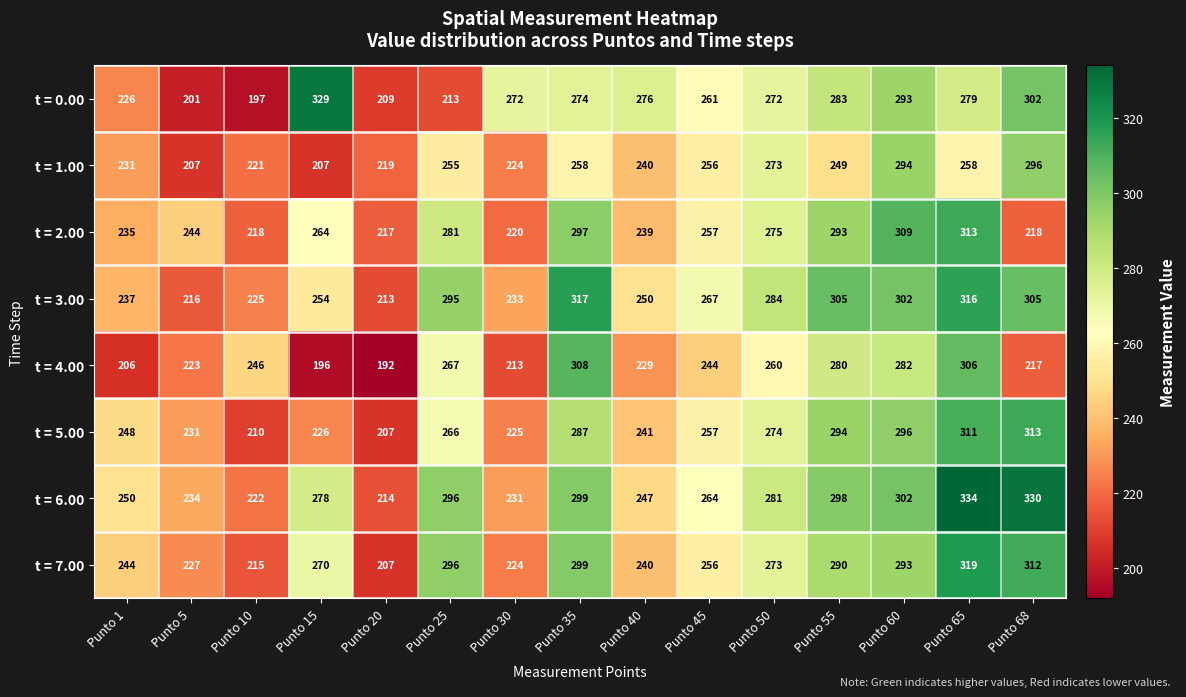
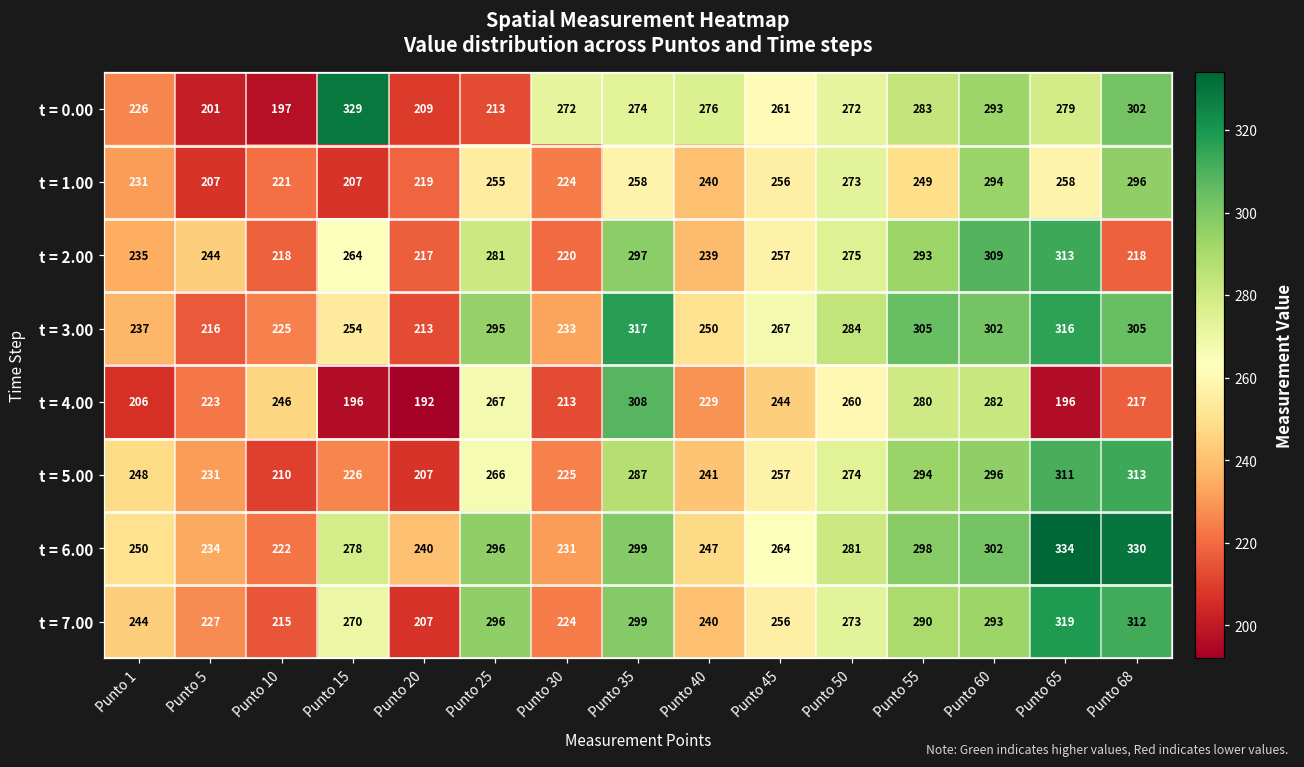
  {
    "t = 0.00": {
      "Punto 1": 226,
      "Punto 5": 201,
      "Punto 10": 197,
      "Punto 15": 329,
      "Punto 20": 209,
      "Punto 25": 213,
      "Punto 30": 272,
      "Punto 35": 274,
      "Punto 40": 276,
      "Punto 45": 261,
      "Punto 50": 272,
      "Punto 55": 283,
      "Punto 60": 293,
      "Punto 65": 279,
      "Punto 68": 302
    },
    "t = 1.00": {
      "Punto 1": 231,
      "Punto 5": 207,
      "Punto 10": 221,
      "Punto 15": 207,
      "Punto 20": 219,
      "Punto 25": 255,
      "Punto 30": 224,
      "Punto 35": 258,
      "Punto 40": 240,
      "Punto 45": 256,
      "Punto 50": 273,
      "Punto 55": 249,
      "Punto 60": 294,
      "Punto 65": 258,
      "Punto 68": 296
    },
    "t = 2.00": {
      "Punto 1": 235,
      "Punto 5": 244,
      "Punto 10": 218,
      "Punto 15": 264,
      "Punto 20": 217,
      "Punto 25": 281,
      "Punto 30": 220,
      "Punto 35": 297,
      "Punto 40": 239,
      "Punto 45": 257,
      "Punto 50": 275,
      "Punto 55": 293,
      "Punto 60": 309,
      "Punto 65": 313,
      "Punto 68": 218
    },
    "t = 3.00": {
      "Punto 1": 237,
      "Punto 5": 216,
      "Punto 10": 225,
      "Punto 15": 254,
      "Punto 20": 213,
      "Punto 25": 295,
      "Punto 30": 233,
      "Punto 35": 317,
      "Punto 40": 250,
      "Punto 45": 267,
      "Punto 50": 284,
      "Punto 55": 305,
      "Punto 60": 302,
      "Punto 65": 316,
      "Punto 68": 305
    },
    "t = 4.00": {
      "Punto 1": 206,
      "Punto 5": 223,
      "Punto 10": 246,
      "Punto 15": 196,
      "Punto 20": 192,
      "Punto 25": 267,
      "Punto 30": 213,
      "Punto 35": 308,
      "Punto 40": 229,
      "Punto 45": 244,
      "Punto 50": 260,
      "Punto 55": 280,
      "Punto 60": 282,
-     "Punto 65": 306,
+     "Punto 65": 196,
      "Punto 68": 217
    },
    "t = 5.00": {
      "Punto 1": 248,
      "Punto 5": 231,
      "Punto 10": 210,
      "Punto 15": 226,
      "Punto 20": 207,
      "Punto 25": 266,
      "Punto 30": 225,
      "Punto 35": 287,
      "Punto 40": 241,
      "Punto 45": 257,
      "Punto 50": 274,
      "Punto 55": 294,
      "Punto 60": 296,
      "Punto 65": 311,
      "Punto 68": 313
    },
    "t = 6.00": {
      "Punto 1": 250,
      "Punto 5": 234,
      "Punto 10": 222,
      "Punto 15": 278,
-     "Punto 20": 214,
+     "Punto 20": 240,
      "Punto 25": 296,
      "Punto 30": 231,
      "Punto 35": 299,
      "Punto 40": 247,
      "Punto 45": 264,
      "Punto 50": 281,
      "Punto 55": 298,
      "Punto 60": 302,
      "Punto 65": 334,
      "Punto 68": 330
    },
    "t = 7.00": {
      "Punto 1": 244,
      "Punto 5": 227,
      "Punto 10": 215,
      "Punto 15": 270,
      "Punto 20": 207,
      "Punto 25": 296,
      "Punto 30": 224,
      "Punto 35": 299,
      "Punto 40": 240,
      "Punto 45": 256,
      "Punto 50": 273,
      "Punto 55": 290,
      "Punto 60": 293,
      "Punto 65": 319,
      "Punto 68": 312
    }
  }
